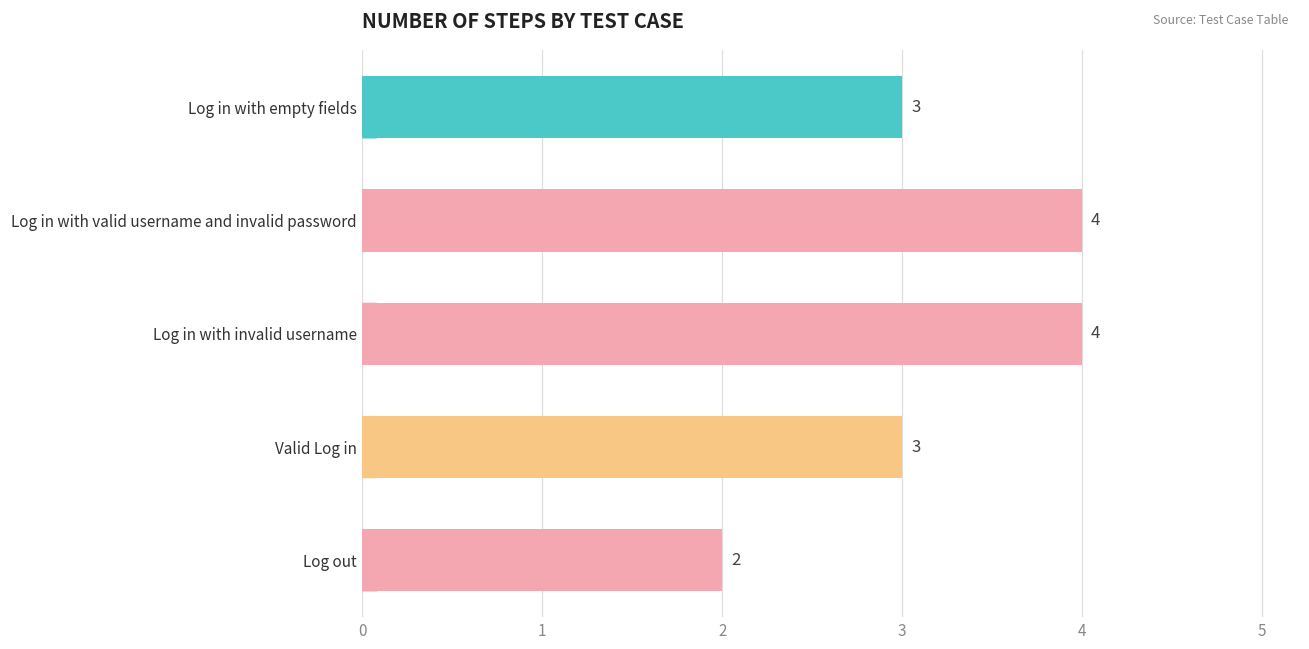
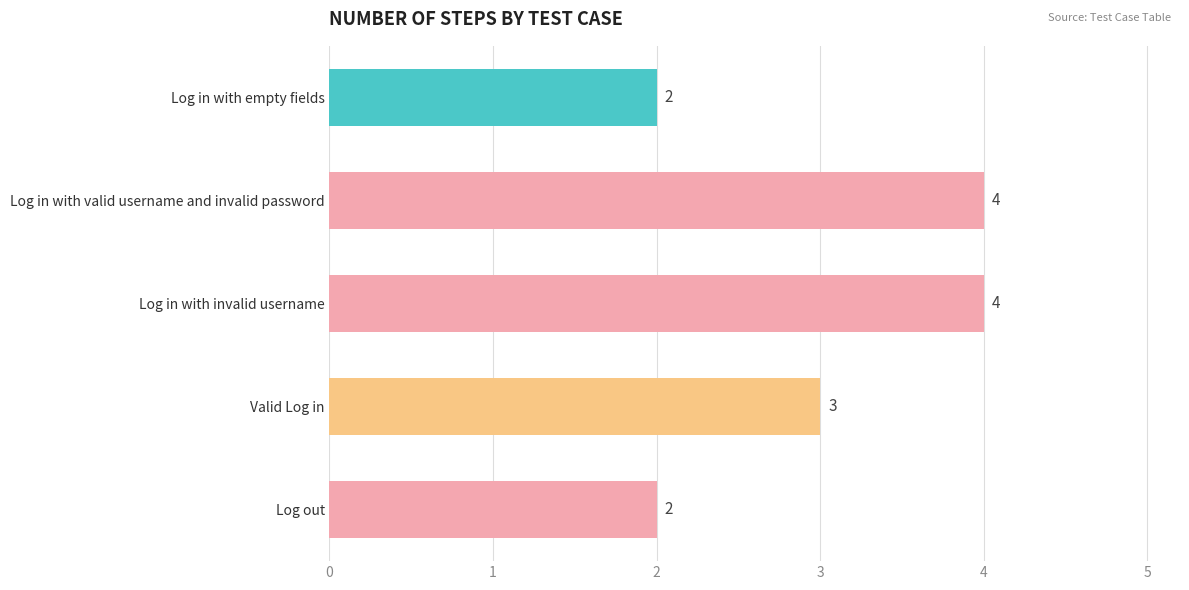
  {
-   "Log in with empty fields": 3,
+   "Log in with empty fields": 2,
    "Log in with valid username and invalid password": 4,
    "Log in with invalid username": 4,
    "Valid Log in": 3,
    "Log out": 2
  }
